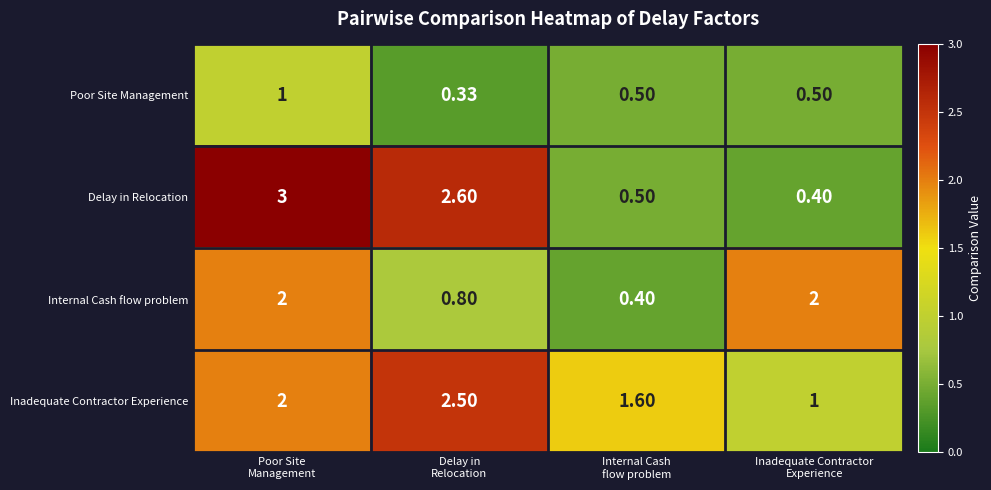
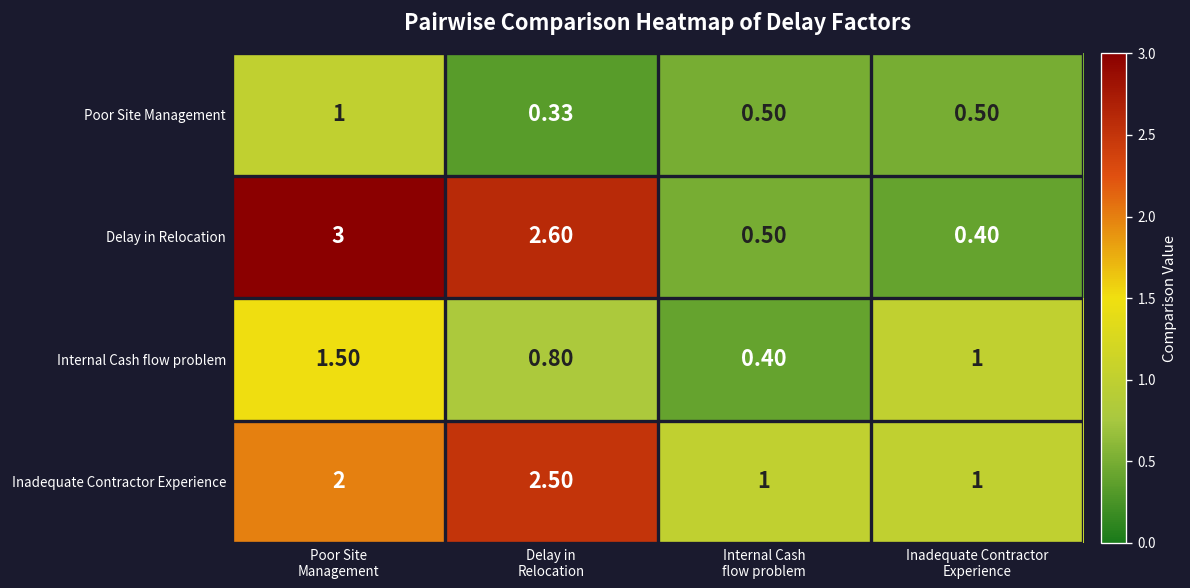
  {
    "Poor Site Management": {
      "Poor Site Management": 1,
      "Delay in Relocation": 0.33,
      "Internal Cash flow problem": 0.50,
      "Inadequate Contractor Experience": 0.50
    },
    "Delay in Relocation": {
      "Poor Site Management": 3,
      "Delay in Relocation": 2.60,
      "Internal Cash flow problem": 0.50,
      "Inadequate Contractor Experience": 0.40
    },
    "Internal Cash flow problem": {
-     "Poor Site Management": 2,
+     "Poor Site Management": 1.50,
      "Delay in Relocation": 0.80,
      "Internal Cash flow problem": 0.40,
-     "Inadequate Contractor Experience": 2
+     "Inadequate Contractor Experience": 1
    },
    "Inadequate Contractor Experience": {
      "Poor Site Management": 2,
      "Delay in Relocation": 2.50,
-     "Internal Cash flow problem": 1.60,
+     "Internal Cash flow problem": 1,
      "Inadequate Contractor Experience": 1
    }
  }
